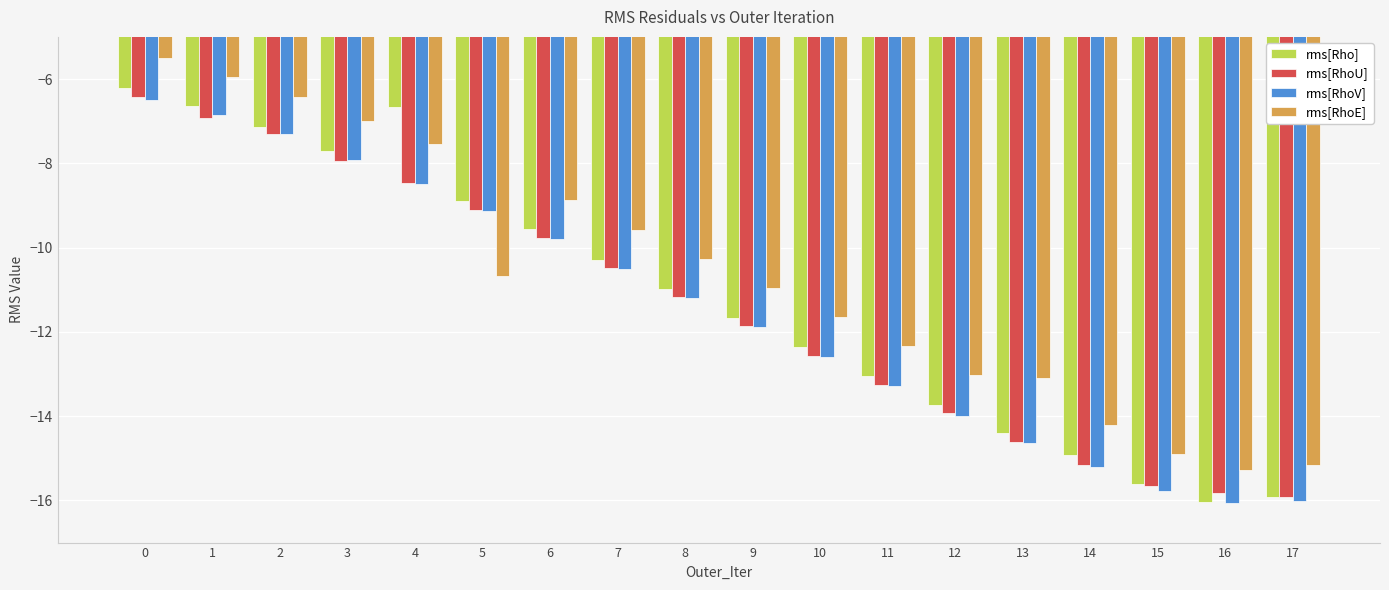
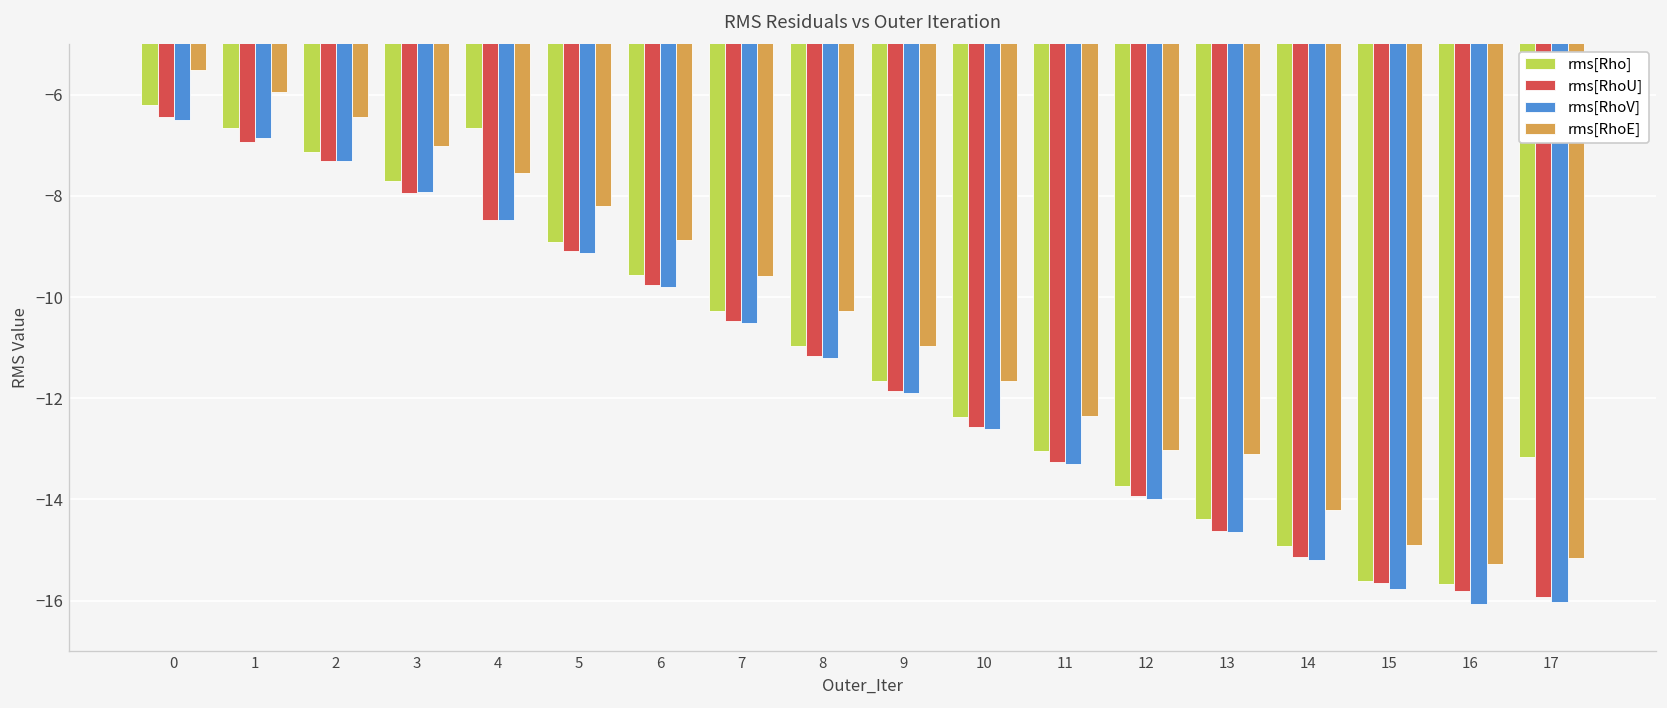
  {
    "rms[Rho]": {
      "0": -6.2,
      "1": -6.6,
      "2": -7.1,
      "3": -7.7,
      "4": -6.7,
      "5": -8.9,
      "6": -9.6,
      "7": -10.3,
      "8": -11.0,
      "9": -11.7,
      "10": -12.4,
      "11": -13.1,
      "12": -13.7,
      "13": -14.4,
      "14": -14.9,
      "15": -15.6,
-     "16": -16.0,
-     "17": -15.9
+     "16": -15.7,
+     "17": -13.2
    },
    "rms[RhoU]": {
      "0": -6.4,
      "1": -6.9,
      "2": -7.3,
      "3": -7.9,
      "4": -8.5,
      "5": -9.1,
      "6": -9.8,
      "7": -10.5,
      "8": -11.2,
      "9": -11.9,
      "10": -12.6,
      "11": -13.3,
      "12": -13.9,
      "13": -14.6,
      "14": -15.1,
      "15": -15.7,
      "16": -15.8,
      "17": -15.9
    },
    "rms[RhoV]": {
      "0": -6.5,
      "1": -6.9,
      "2": -7.3,
      "3": -7.9,
      "4": -8.5,
      "5": -9.1,
      "6": -9.8,
      "7": -10.5,
      "8": -11.2,
      "9": -11.9,
      "10": -12.6,
      "11": -13.3,
      "12": -14.0,
      "13": -14.6,
      "14": -15.2,
      "15": -15.8,
      "16": -16.1,
      "17": -16.0
    },
    "rms[RhoE]": {
      "0": -5.5,
      "1": -5.9,
      "2": -6.4,
      "3": -7.0,
      "4": -7.5,
-     "5": -10.7,
+     "5": -8.2,
      "6": -8.9,
      "7": -9.6,
      "8": -10.3,
      "9": -11.0,
      "10": -11.7,
      "11": -12.3,
      "12": -13.0,
      "13": -13.1,
      "14": -14.2,
      "15": -14.9,
      "16": -15.3,
      "17": -15.2
    }
  }
